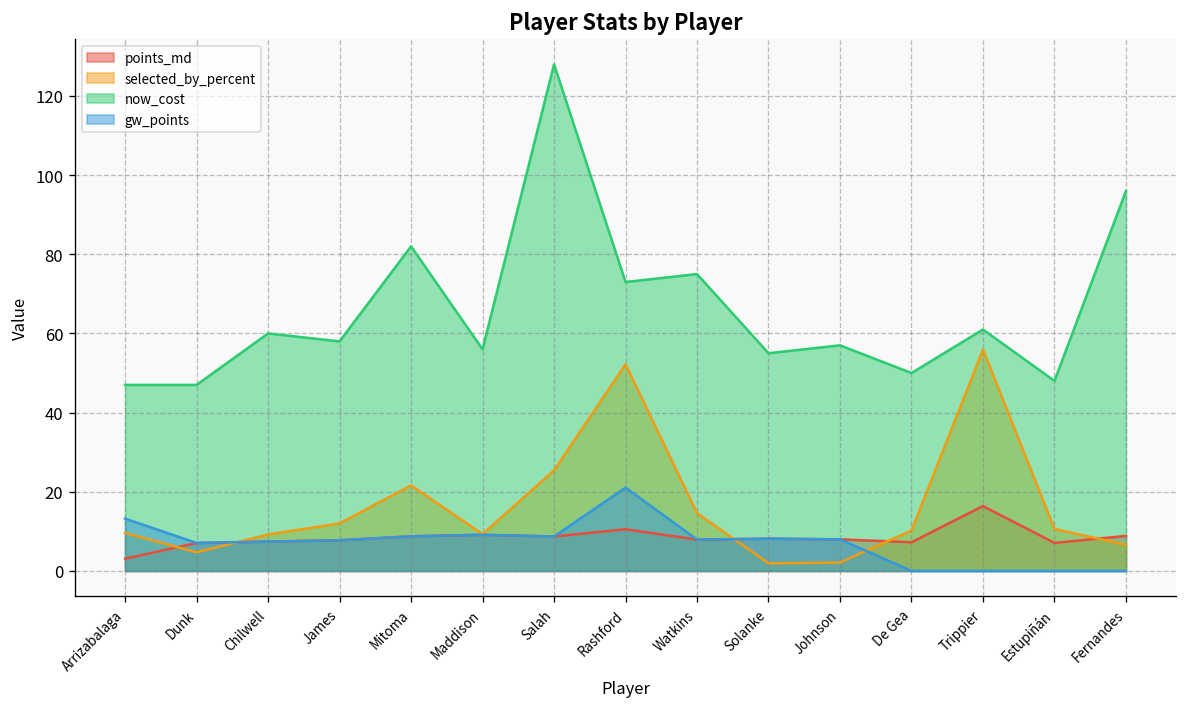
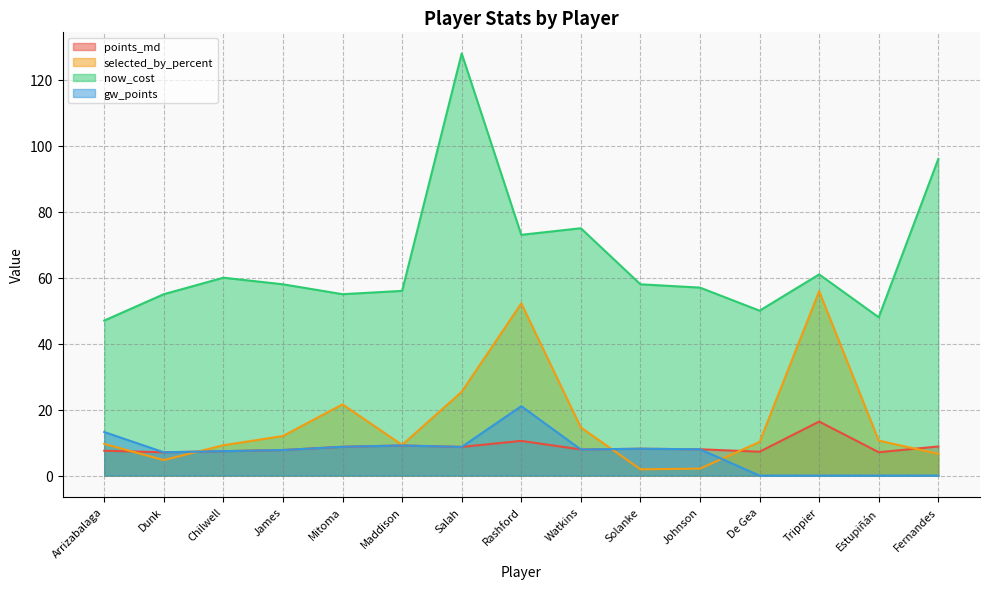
  {
    "points_md": {
-     "Arrizabalaga": 3,
+     "Arrizabalaga": 8,
      "Rashford": 11,
      "De Gea": 7,
      "Trippier": 16,
      "Estupiñán": 7,
      "Fernandes": 9
    },
    "selected_by_percent": {
      "Arrizabalaga": 10,
      "Dunk": 5,
      "Chilwell": 9,
      "James": 12,
      "Mitoma": 22,
      "Salah": 25,
      "Rashford": 52,
      "Watkins": 15,
      "Solanke": 2,
      "Johnson": 2,
      "De Gea": 10,
      "Trippier": 56,
      "Estupiñán": 11,
      "Fernandes": 7
    },
    "now_cost": {
      "Arrizabalaga": 47,
-     "Dunk": 47,
+     "Dunk": 55,
      "Chilwell": 60,
      "James": 58,
-     "Mitoma": 82,
+     "Mitoma": 55,
      "Maddison": 56,
      "Salah": 128,
      "Rashford": 73,
      "Watkins": 75,
-     "Solanke": 55,
+     "Solanke": 58,
      "Johnson": 57,
      "De Gea": 50,
      "Trippier": 61,
      "Estupiñán": 48,
      "Fernandes": 96
    },
    "gw_points": {
      "Arrizabalaga": 13,
      "Rashford": 21,
      "De Gea": 0,
      "Trippier": 0,
      "Estupiñán": 0,
      "Fernandes": 0
    }
  }
